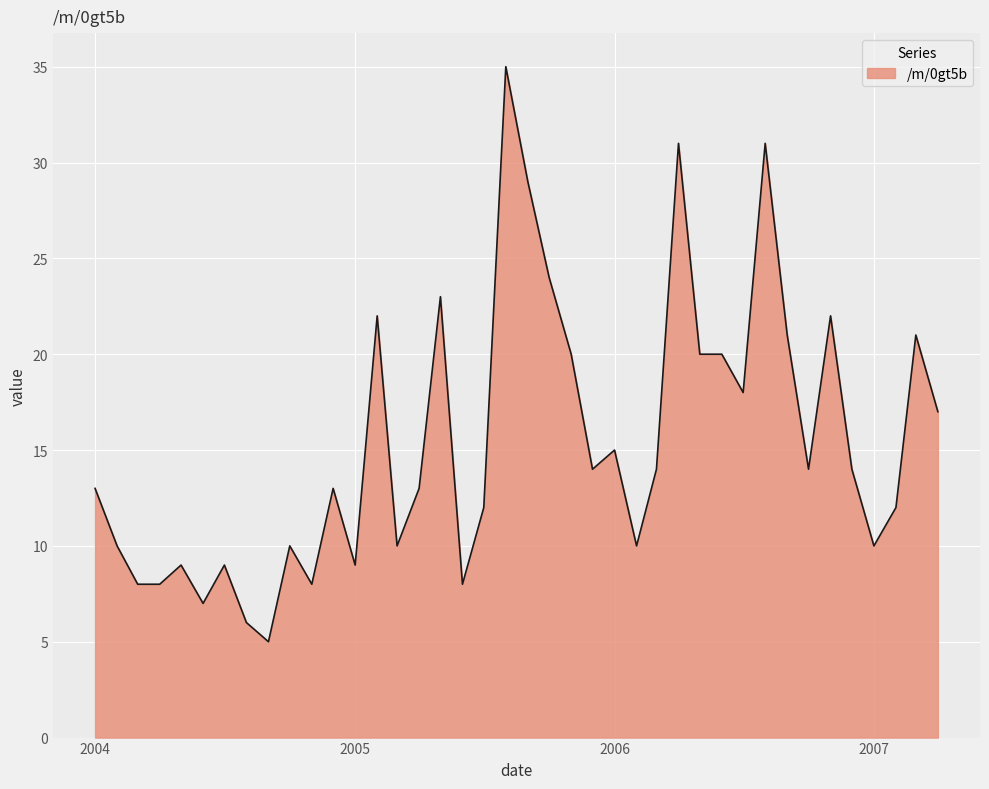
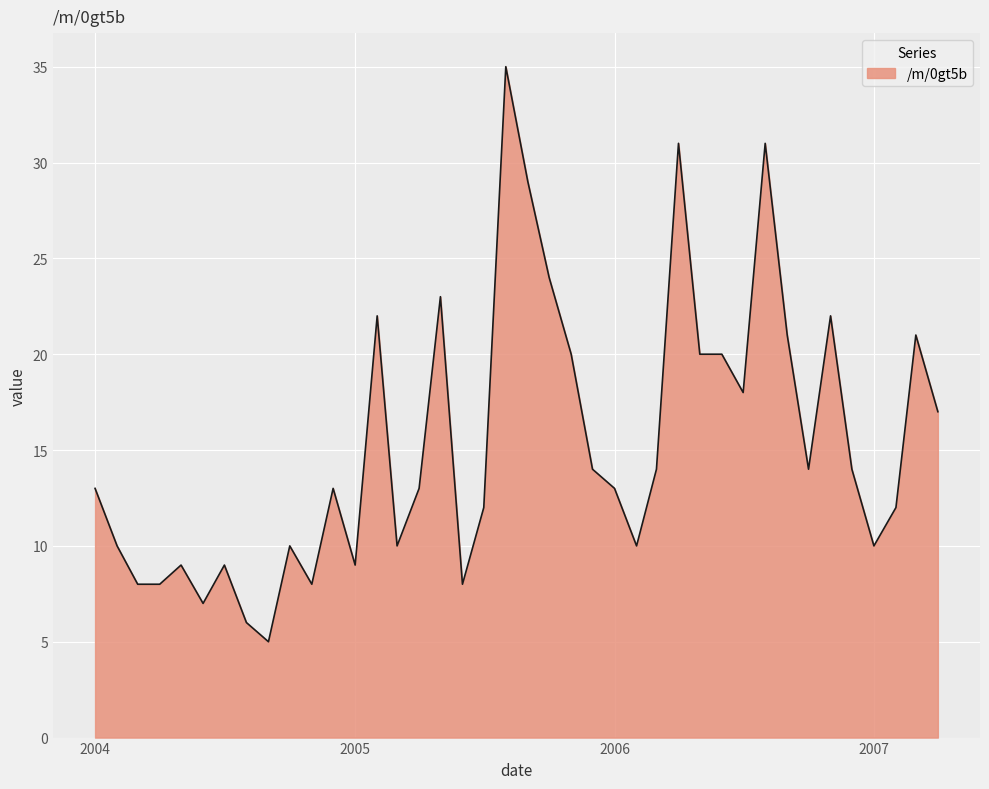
  {
    "2004": 13,
    "2005": 9,
-   "2006": 15,
+   "2006": 13,
    "2007": 10
  }
